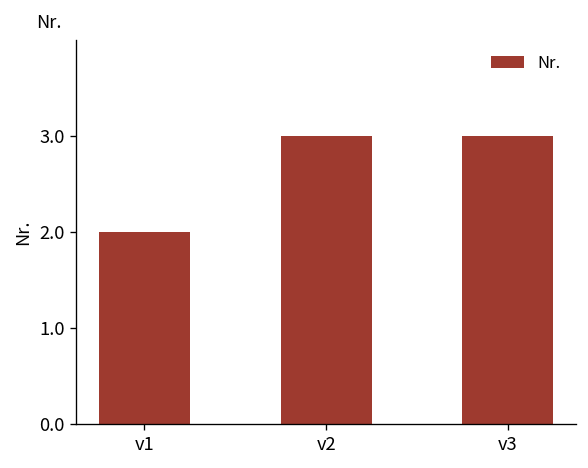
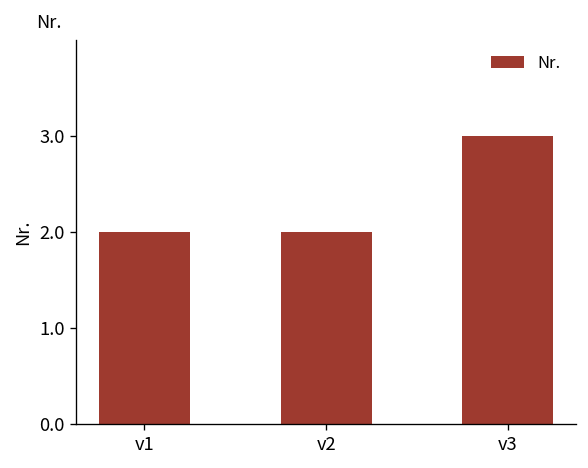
  {
    "v1": 2,
-   "v2": 3,
+   "v2": 2,
    "v3": 3
  }
